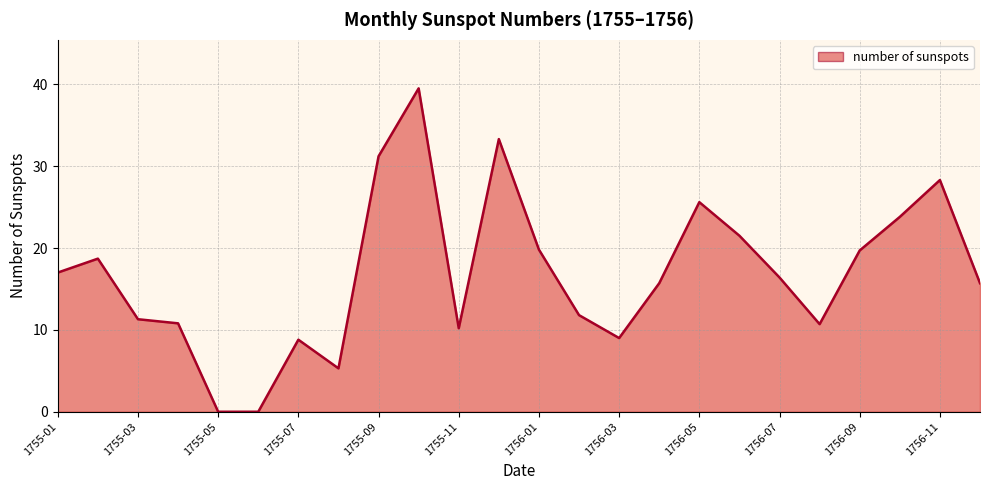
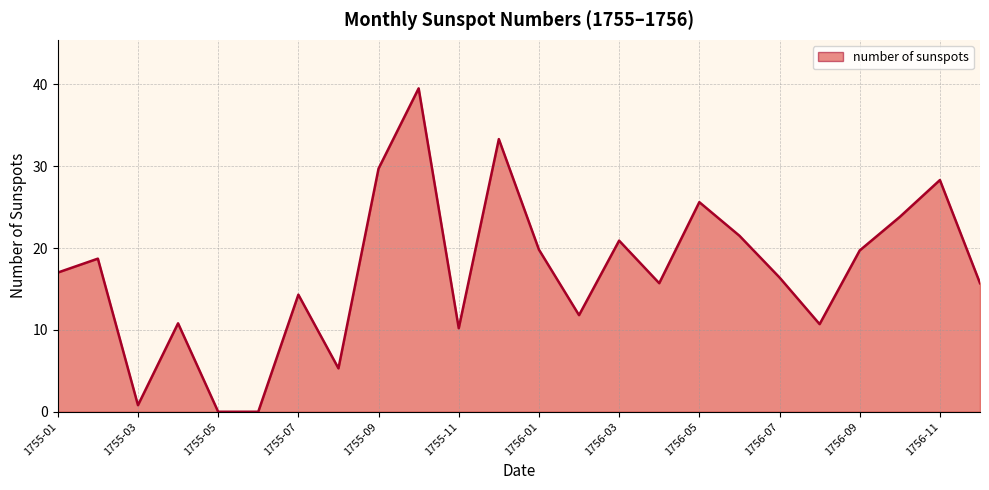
  {
    "1755-01": 17,
-   "1755-03": 11,
+   "1755-03": 1,
    "1755-05": 0,
-   "1755-07": 9,
-   "1755-09": 31,
+   "1755-07": 14,
+   "1755-09": 30,
    "1755-11": 10,
    "1756-01": 20,
-   "1756-03": 9,
+   "1756-03": 21,
    "1756-05": 26,
    "1756-07": 16,
    "1756-09": 20,
    "1756-11": 28
  }
